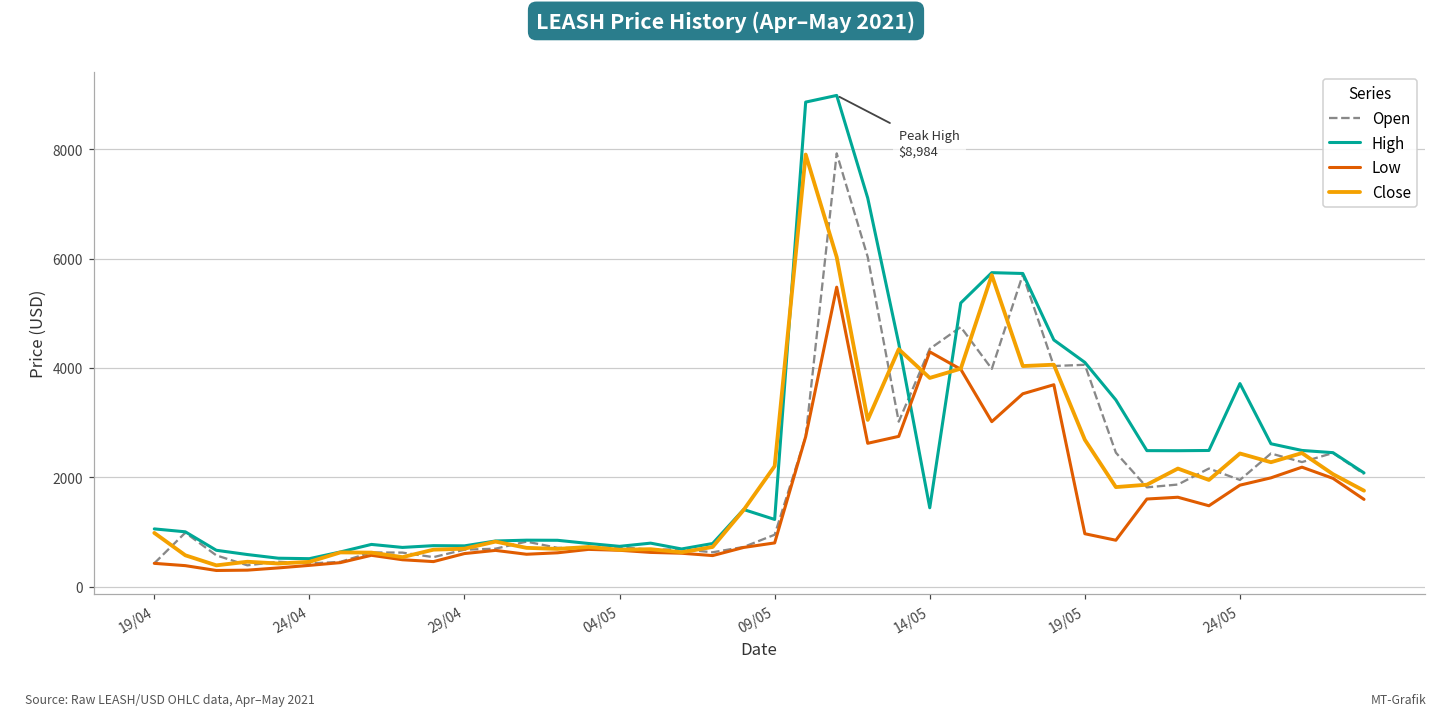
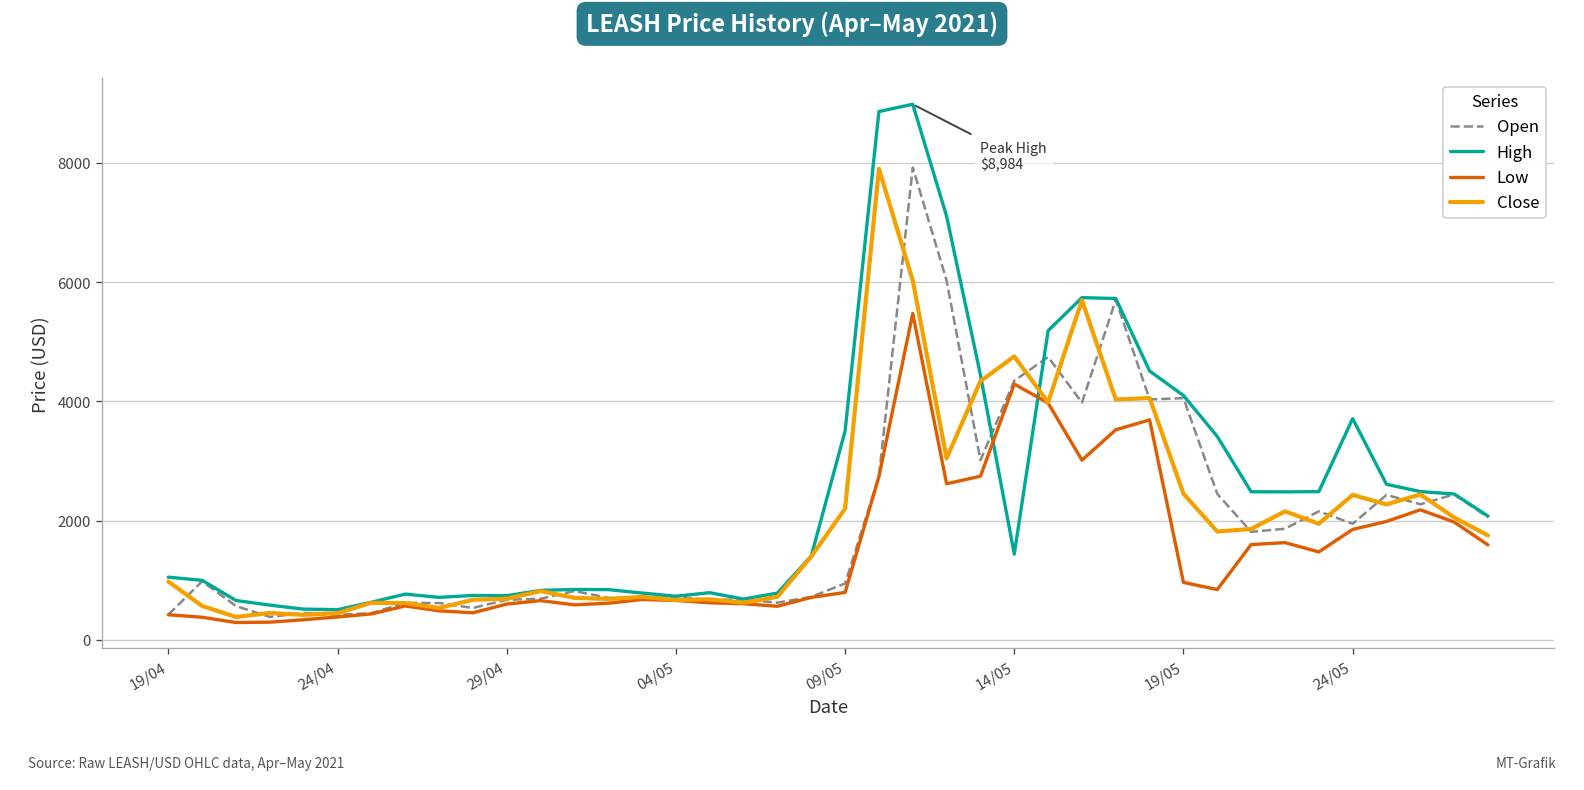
  {
    "Open": {
      "09/05": 900,
      "14/05": 4300,
      "24/05": 1900
    },
    "High": {
      "19/04": 1100,
      "24/04": 500,
-     "09/05": 1200,
+     "09/05": 3500,
      "14/05": 1400,
      "24/05": 3700
    },
    "Low": {
      "29/04": 600,
      "09/05": 800,
      "14/05": 4300,
      "19/05": 1000,
      "24/05": 1900
    },
    "Close": {
      "19/04": 1000,
      "09/05": 2200,
-     "14/05": 3800,
-     "19/05": 2700,
+     "14/05": 4800,
+     "19/05": 2500,
      "24/05": 2400
    }
  }
